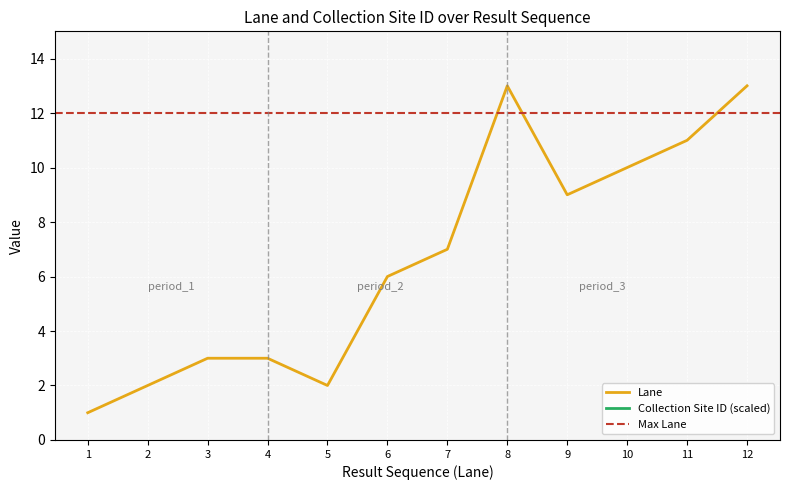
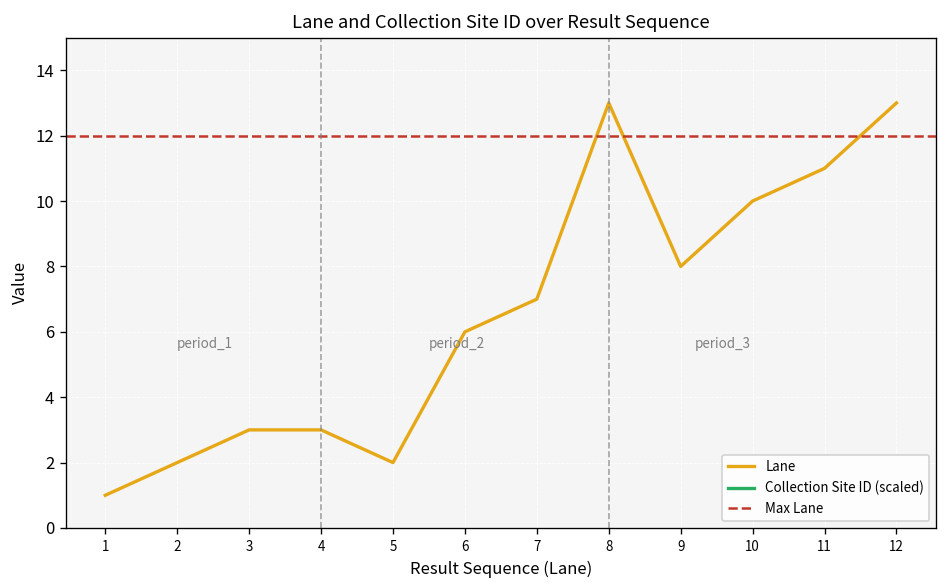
  {
    "Lane": {
      "1": 1,
      "2": 2,
      "3": 3,
      "4": 3,
      "5": 2,
      "7": 7,
      "8": 13,
-     "9": 9,
+     "9": 8,
      "10": 10,
      "11": 11,
      "12": 13
    }
  }
